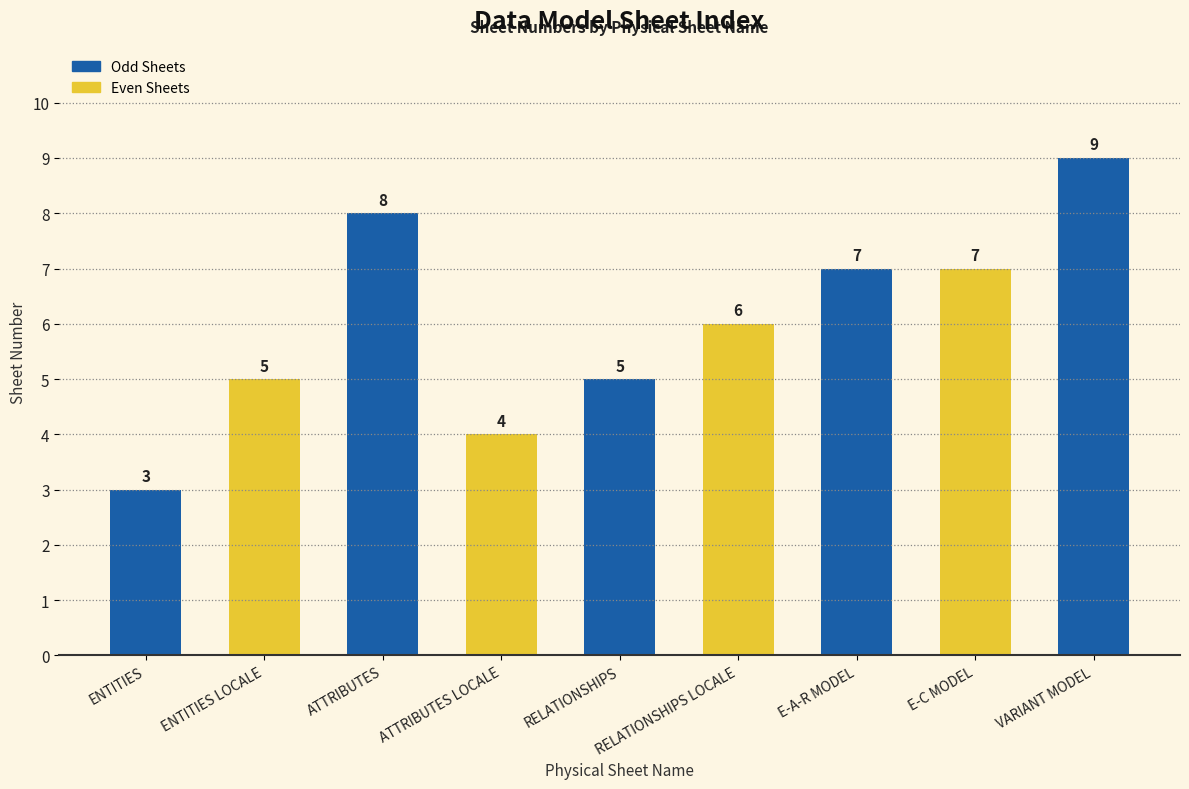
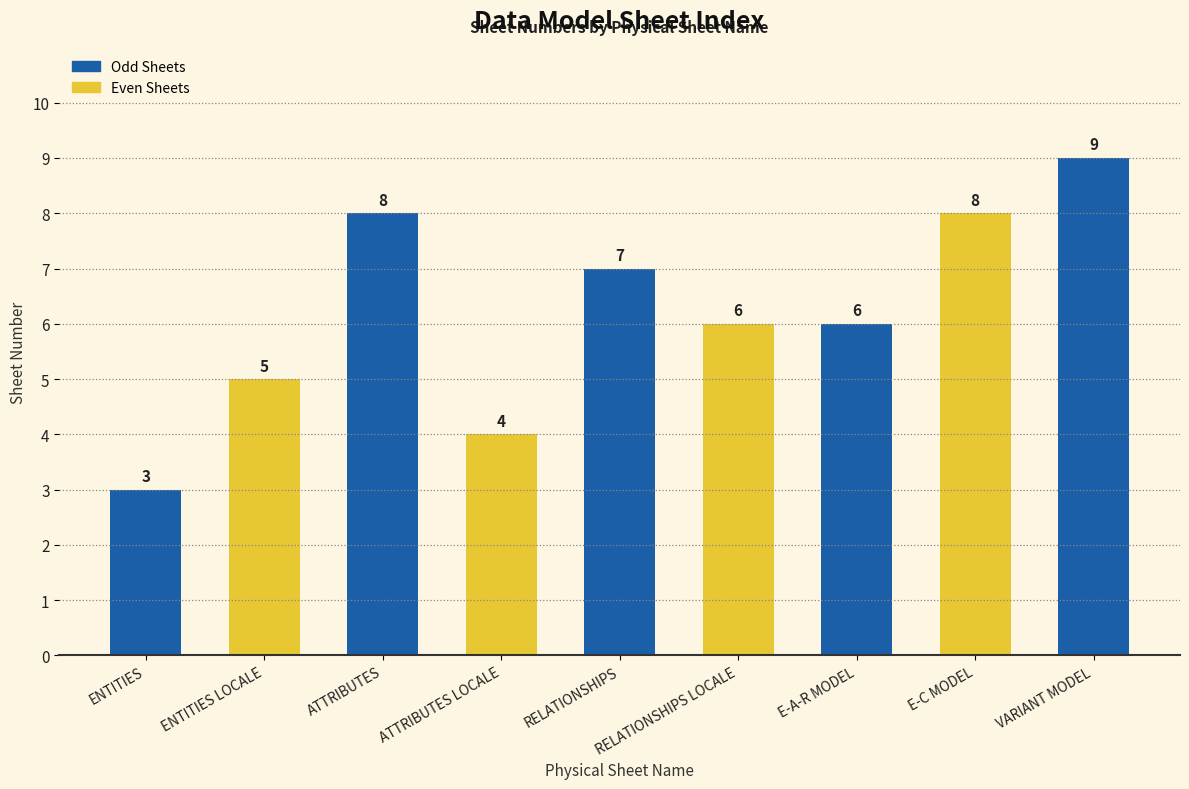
  {
    "ENTITIES": 3,
    "ENTITIES LOCALE": 5,
    "ATTRIBUTES": 8,
    "ATTRIBUTES LOCALE": 4,
-   "RELATIONSHIPS": 5,
+   "RELATIONSHIPS": 7,
    "RELATIONSHIPS LOCALE": 6,
-   "E-A-R MODEL": 7,
-   "E-C MODEL": 7,
+   "E-A-R MODEL": 6,
+   "E-C MODEL": 8,
    "VARIANT MODEL": 9
  }
